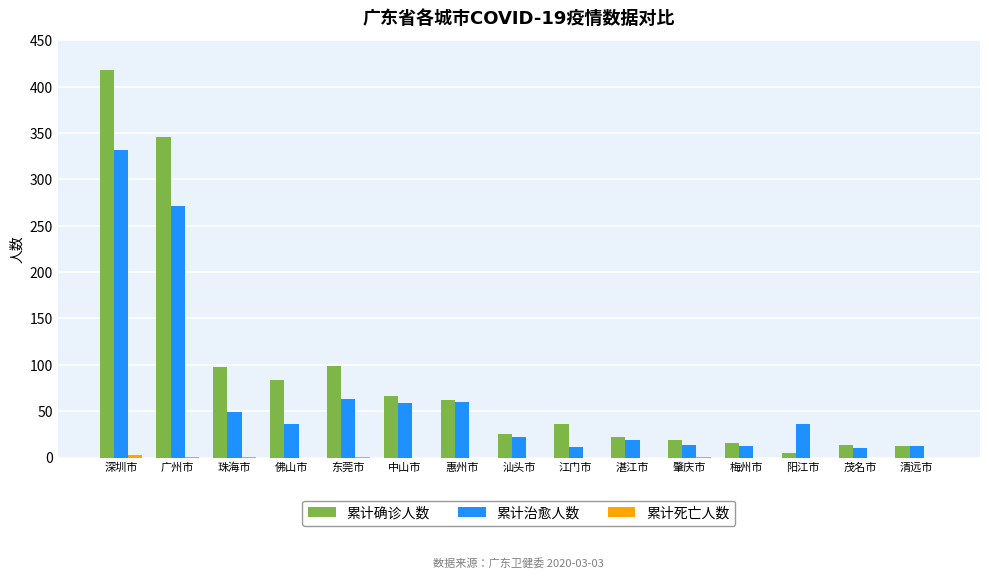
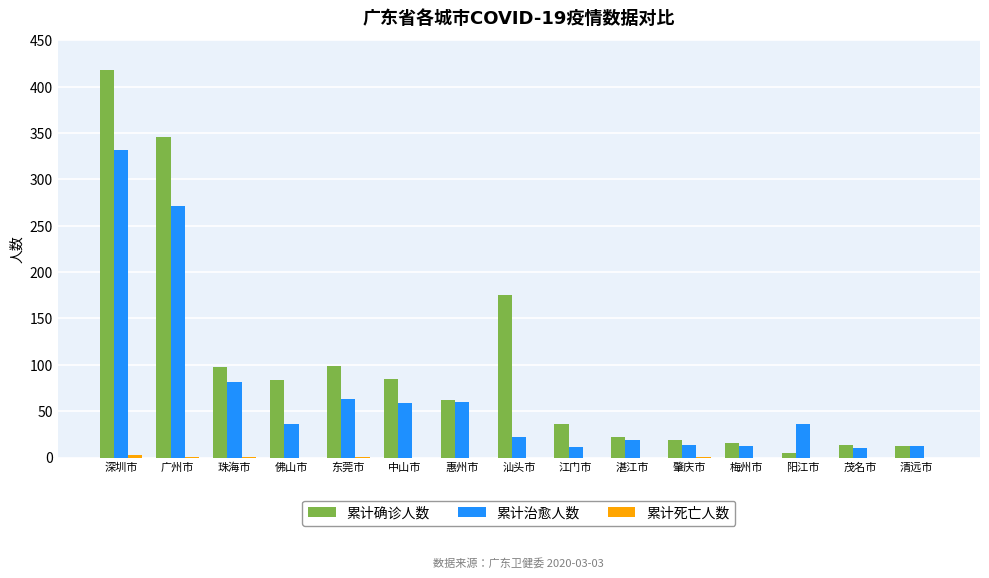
  {
    "累计确诊人数": {
      "深圳市": 420,
      "广州市": 350,
      "珠海市": 100,
      "佛山市": 80,
      "东莞市": 100,
-     "中山市": 70,
+     "中山市": 90,
      "惠州市": 60,
-     "汕头市": 30,
+     "汕头市": 180,
      "江门市": 40,
      "湛江市": 20,
      "肇庆市": 20,
      "梅州市": 20,
      "阳江市": 10,
      "茂名市": 10,
      "清远市": 10
    },
    "累计治愈人数": {
      "深圳市": 330,
      "广州市": 270,
-     "珠海市": 50,
+     "珠海市": 80,
      "佛山市": 40,
      "东莞市": 60,
      "中山市": 60,
      "惠州市": 60,
      "汕头市": 20,
      "江门市": 10,
      "湛江市": 20,
      "肇庆市": 10,
      "梅州市": 10,
      "阳江市": 40,
      "茂名市": 10,
      "清远市": 10
    },
    "累计死亡人数": {
      "深圳市": 0,
      "佛山市": 0,
      "中山市": 0,
      "惠州市": 0,
      "汕头市": 0,
      "江门市": 0,
      "湛江市": 0,
      "梅州市": 0,
      "阳江市": 0,
      "茂名市": 0,
      "清远市": 0
    }
  }
